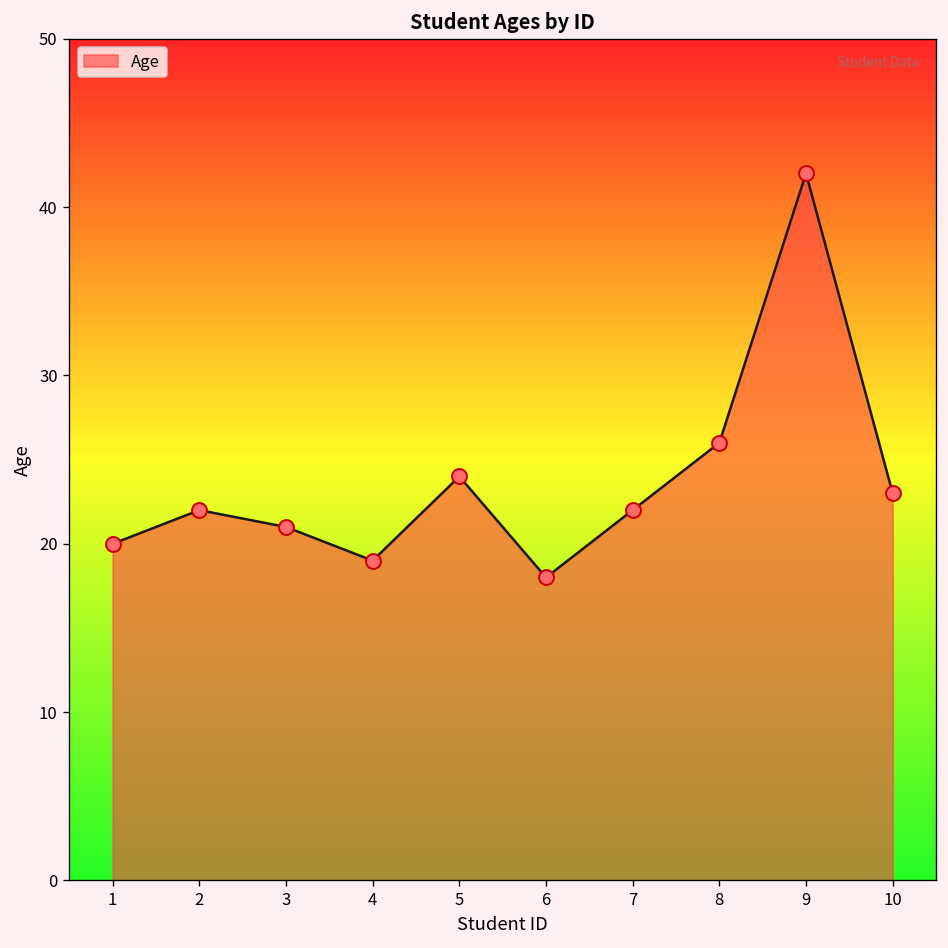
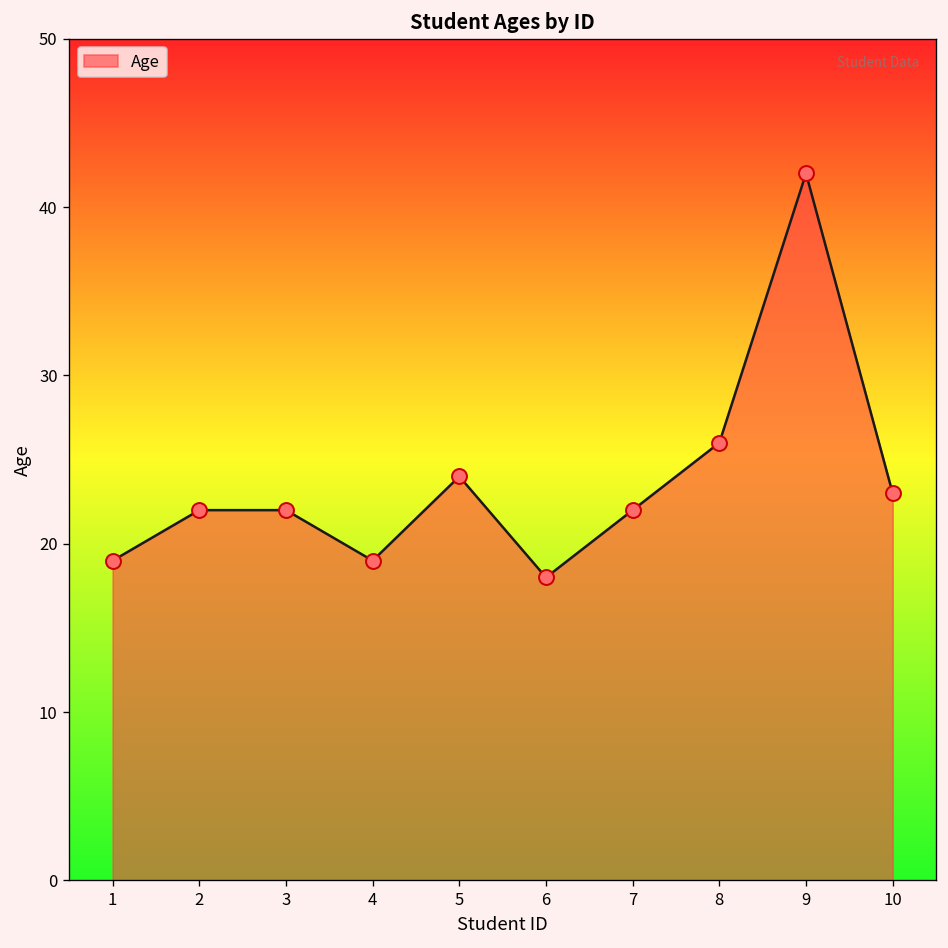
  {
-   "1": 20,
+   "1": 19,
    "2": 22,
-   "3": 21,
+   "3": 22,
    "4": 19,
    "5": 24,
    "6": 18,
    "7": 22,
    "8": 26,
    "9": 42,
    "10": 23
  }
